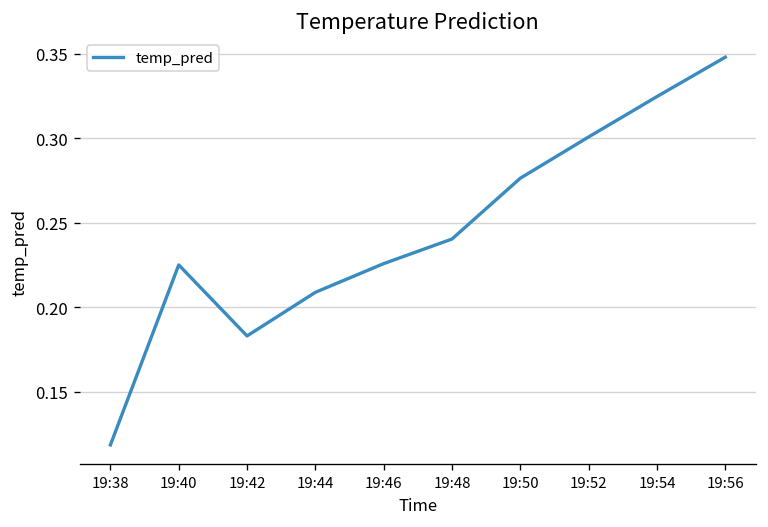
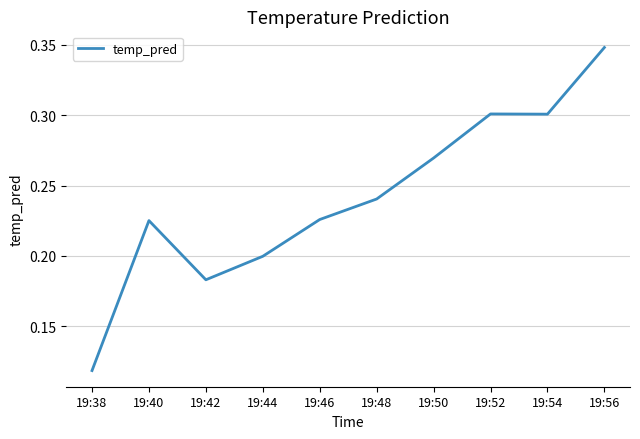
  {
    "19:38": 0.119,
    "19:40": 0.225,
    "19:42": 0.183,
-   "19:44": 0.209,
+   "19:44": 0.200,
    "19:46": 0.226,
    "19:48": 0.240,
-   "19:50": 0.276,
+   "19:50": 0.270,
    "19:52": 0.301,
-   "19:54": 0.325,
+   "19:54": 0.301,
    "19:56": 0.348
  }
